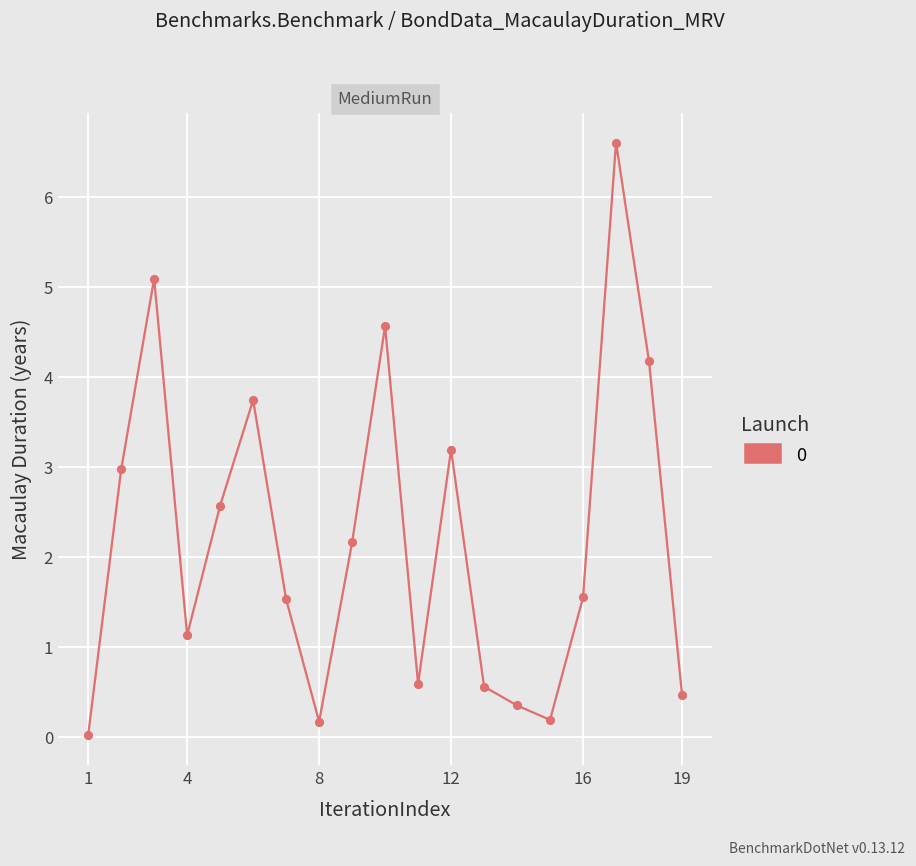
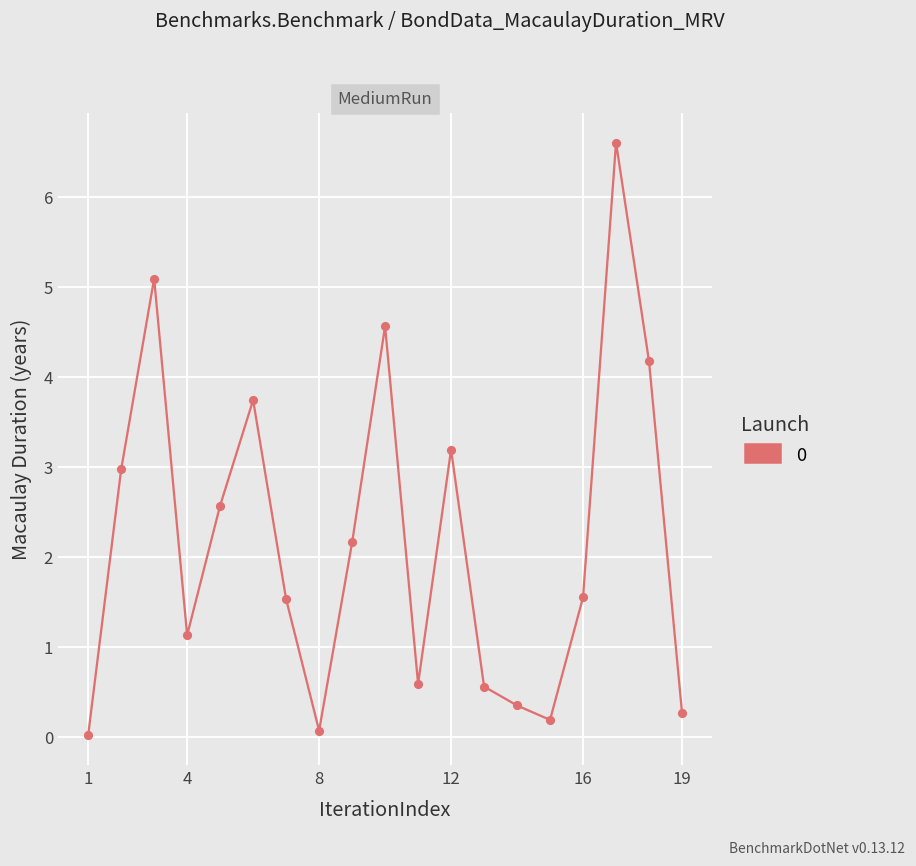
  {
    "1": 0.0,
    "4": 1.1,
-   "8": 0.2,
+   "8": 0.1,
    "12": 3.2,
    "16": 1.6,
-   "19": 0.5
+   "19": 0.3
  }
